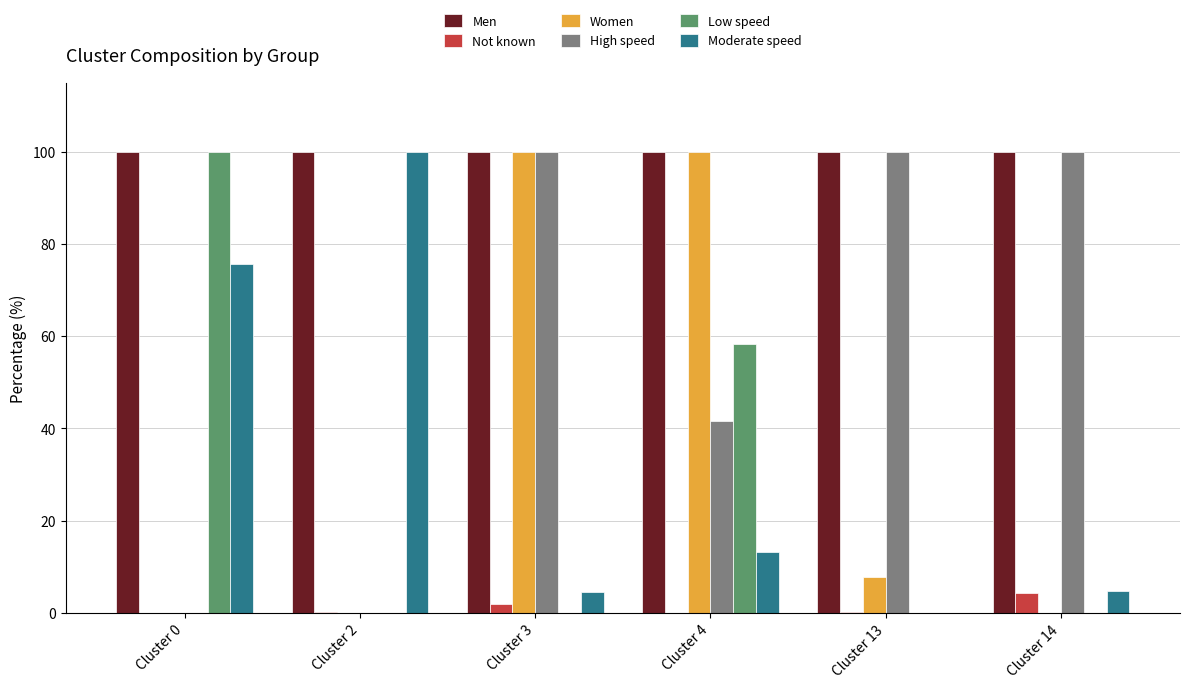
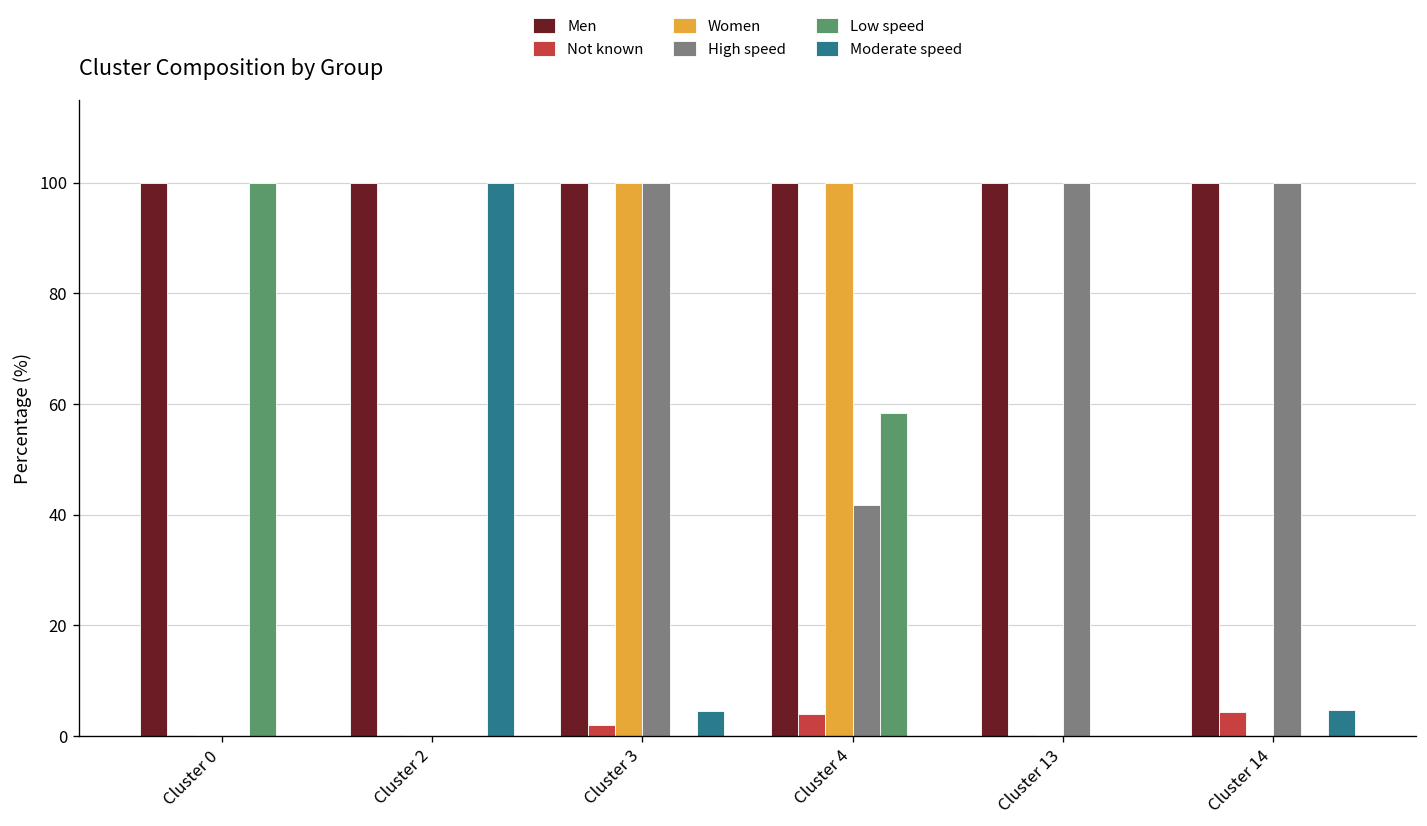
  {
    "Men": {
      "Cluster 0": 100,
      "Cluster 2": 100,
      "Cluster 3": 100,
      "Cluster 4": 100,
      "Cluster 13": 100,
      "Cluster 14": 100
    },
    "Not known": {
      "Cluster 3": 2,
-     "Cluster 4": 0,
+     "Cluster 4": 4,
      "Cluster 14": 4
    },
    "Women": {
      "Cluster 0": 0,
      "Cluster 2": 0,
      "Cluster 3": 100,
      "Cluster 4": 100,
-     "Cluster 13": 8,
+     "Cluster 13": 0,
      "Cluster 14": 0
    },
    "Moderate speed": {
-     "Cluster 0": 76,
+     "Cluster 0": 0,
      "Cluster 2": 100,
      "Cluster 3": 5,
-     "Cluster 4": 13,
+     "Cluster 4": 0,
      "Cluster 13": 0,
      "Cluster 14": 5
    }
  }
